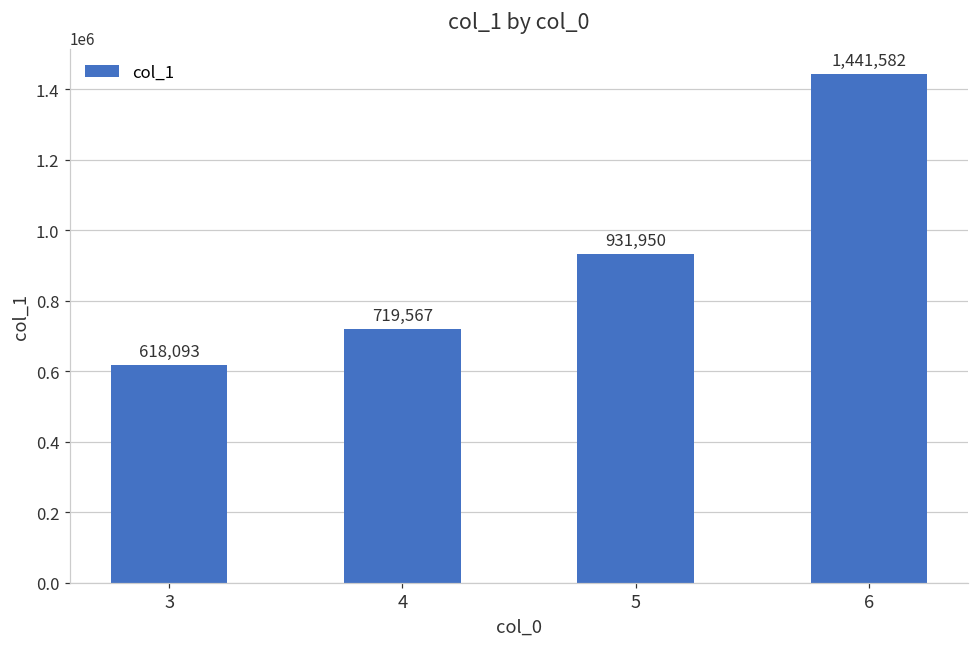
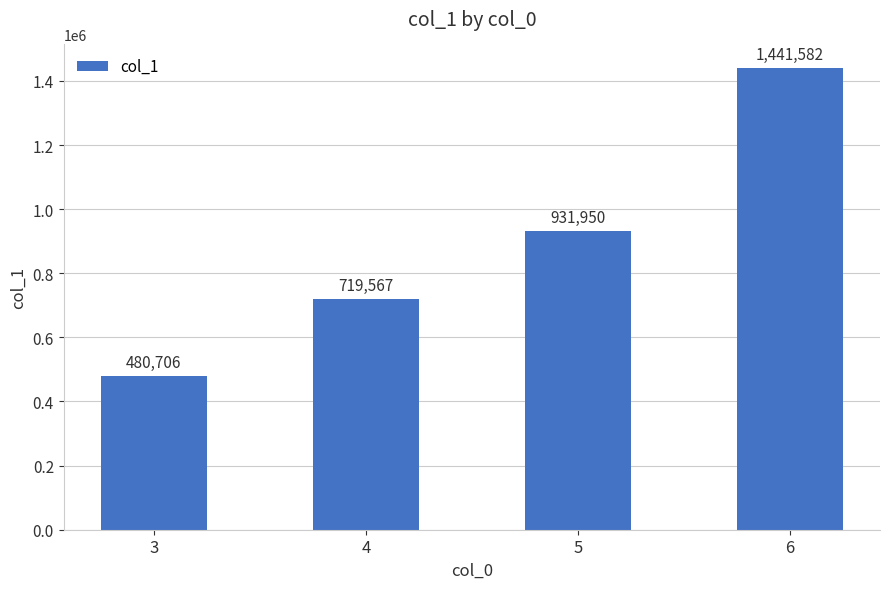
  {
-   "3": "618,093",
+   "3": "480,706",
    "4": "719,567",
    "5": "931,950",
    "6": "1,441,582"
  }
